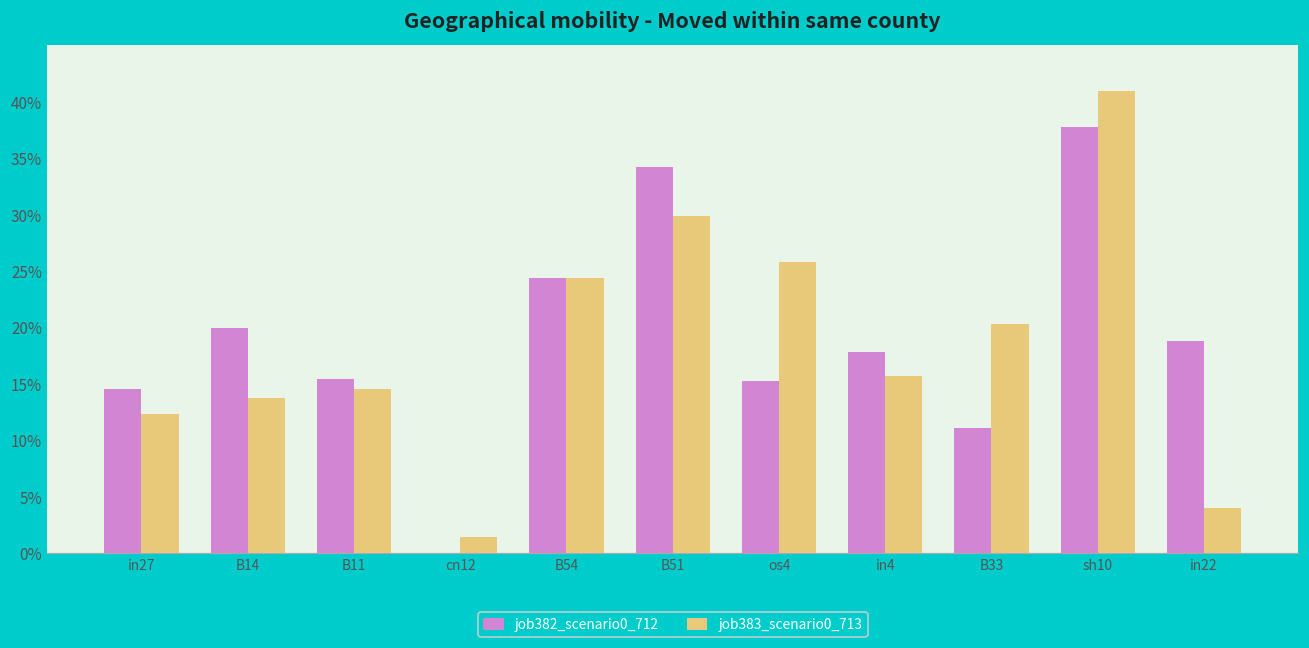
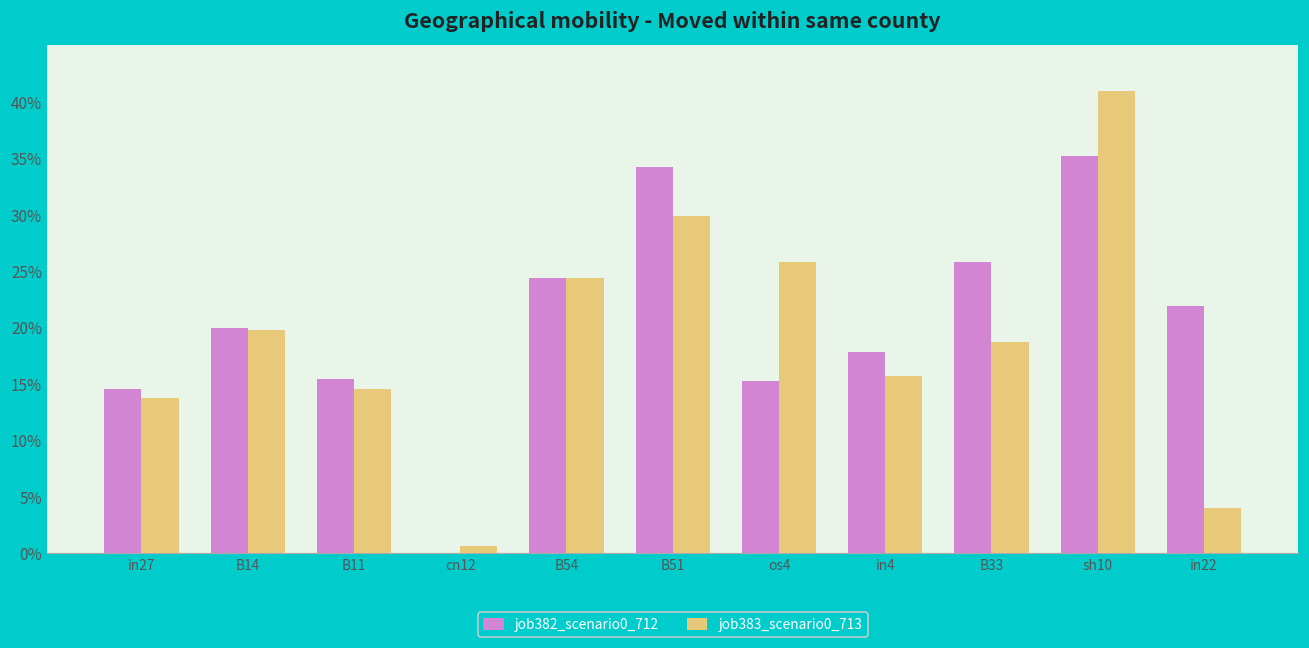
  {
    "job382_scenario0_712": {
      "in27": "14.5%",
      "B14": "19.9%",
      "B11": "15.4%",
      "cn12": "0.0%",
      "B54": "24.3%",
      "B51": "34.2%",
      "os4": "15.2%",
      "in4": "17.8%",
-     "B33": "11.0%",
-     "sh10": "37.7%",
-     "in22": "18.7%"
+     "B33": "25.7%",
+     "sh10": "35.1%",
+     "in22": "21.9%"
    },
    "job383_scenario0_713": {
-     "in27": "12.3%",
-     "B14": "13.7%",
+     "in27": "13.7%",
+     "B14": "19.7%",
      "B11": "14.5%",
-     "cn12": "1.4%",
+     "cn12": "0.5%",
      "B54": "24.3%",
      "B51": "29.8%",
      "os4": "25.8%",
      "in4": "15.7%",
-     "B33": "20.3%",
+     "B33": "18.7%",
      "sh10": "40.9%",
      "in22": "3.9%"
    }
  }
